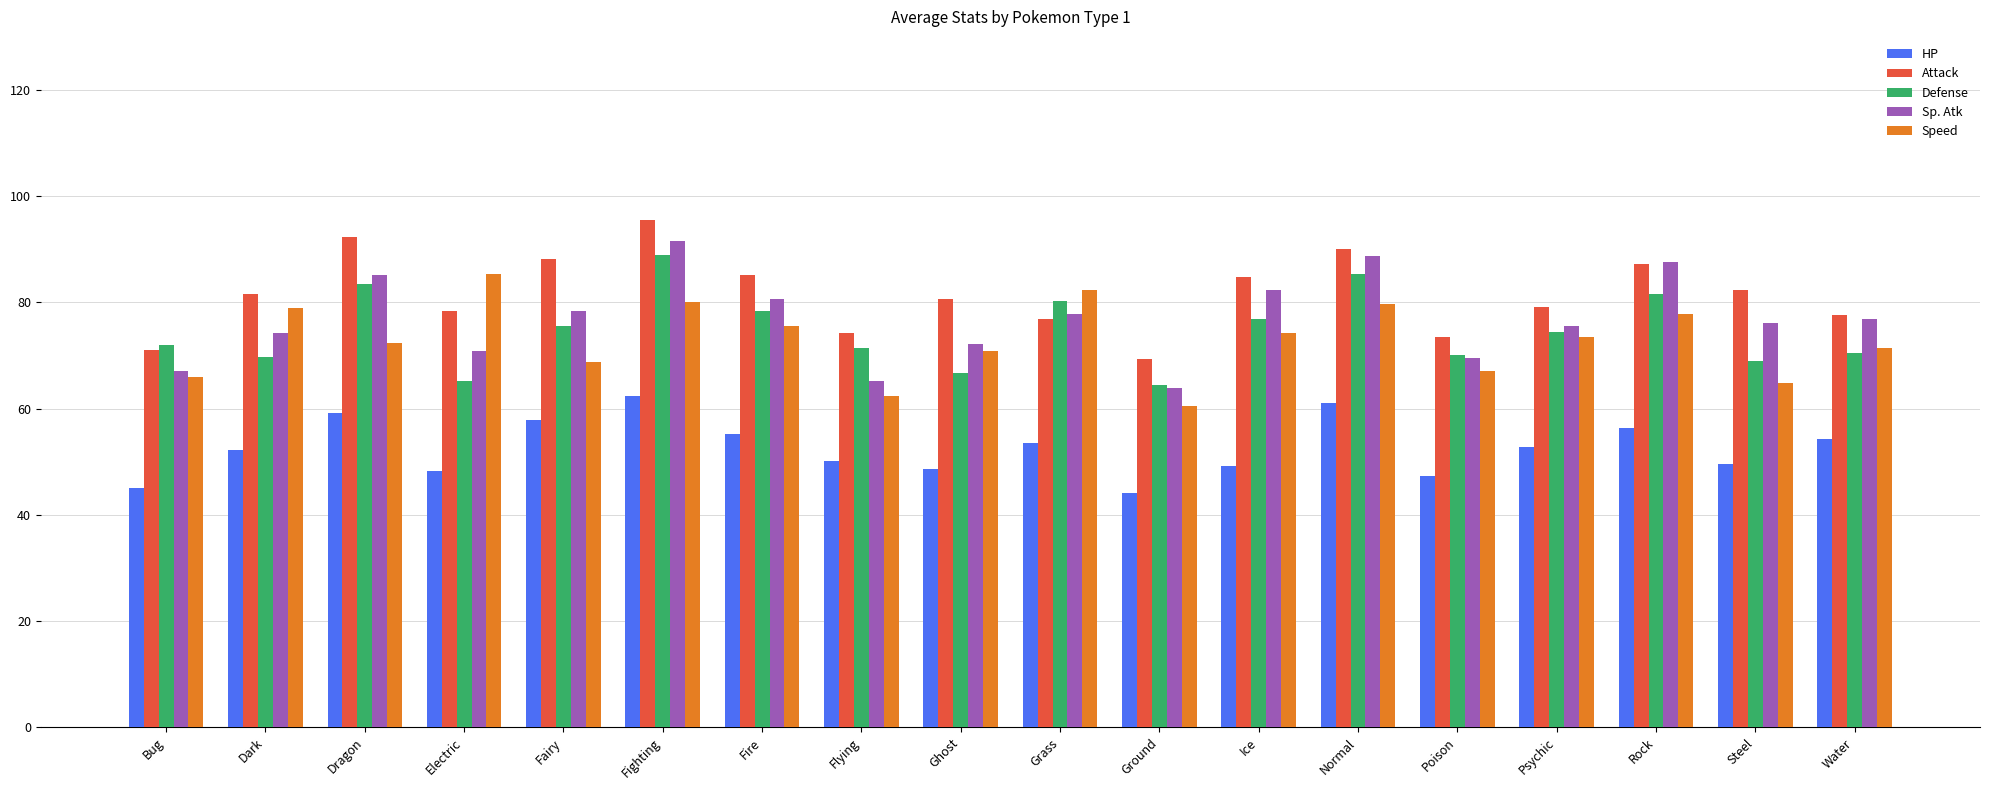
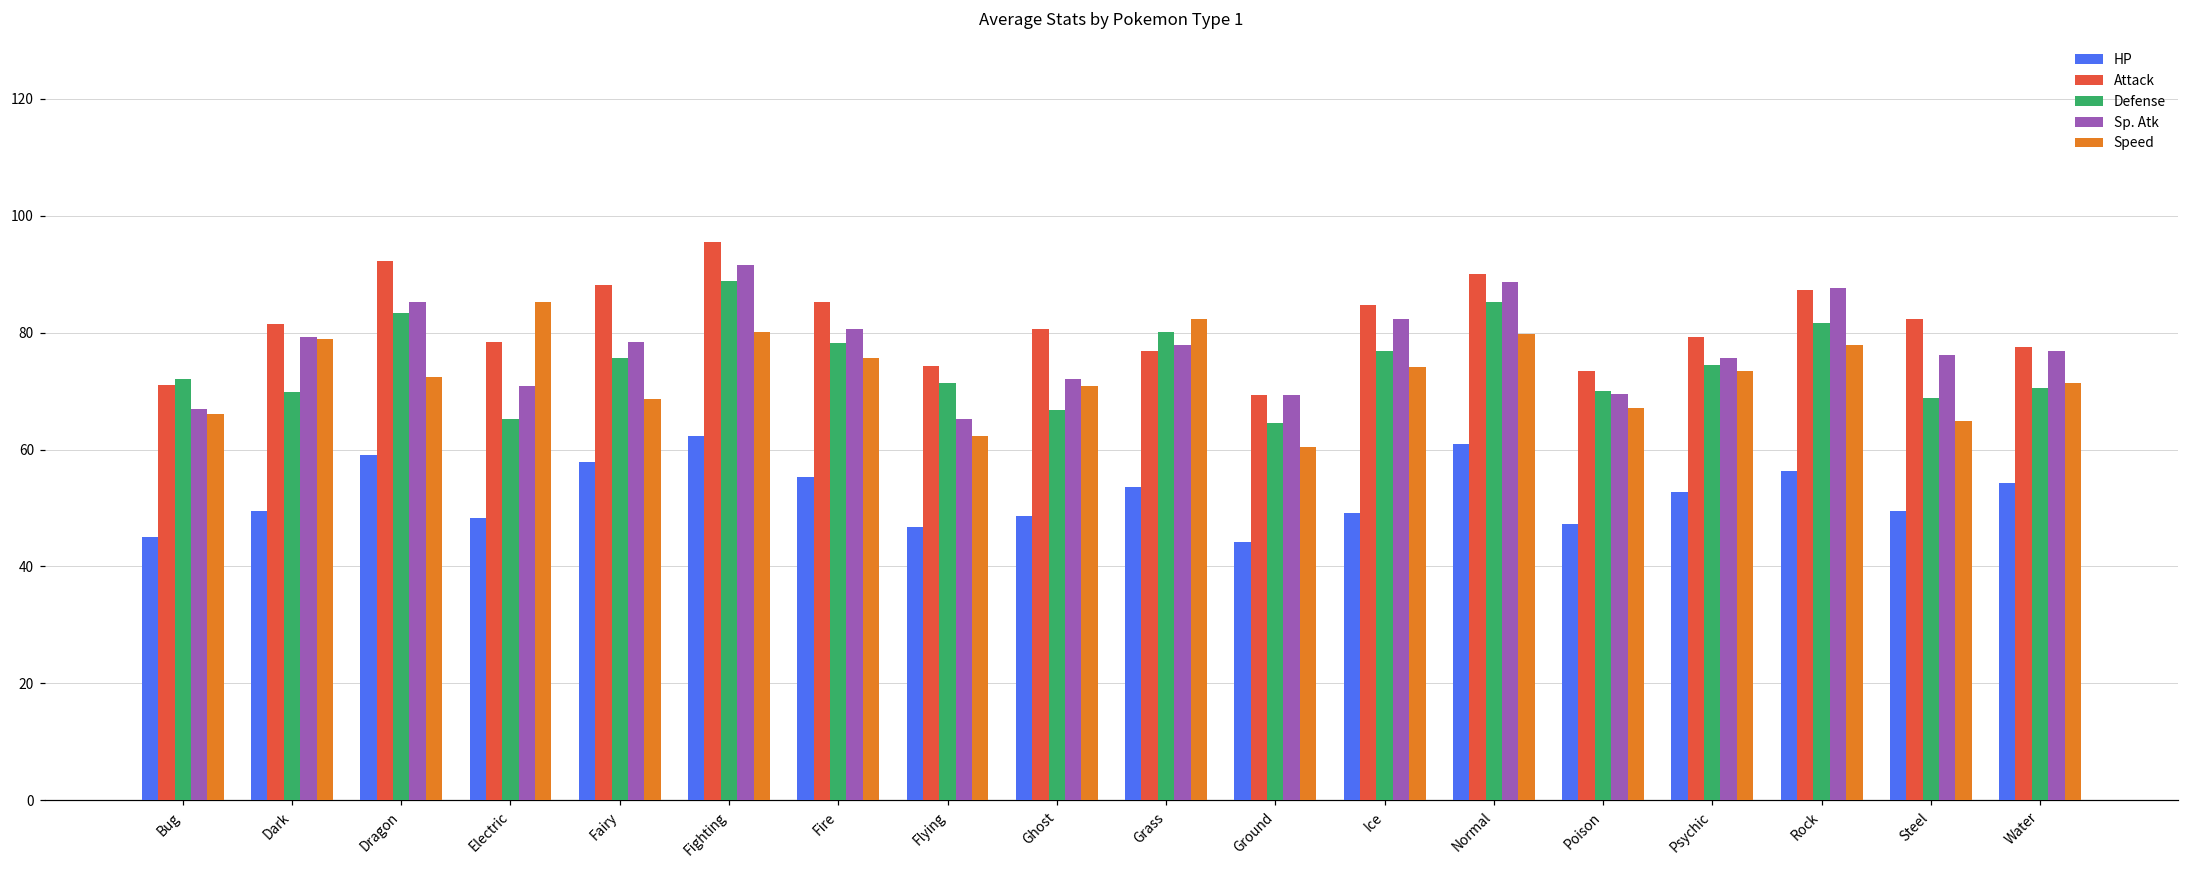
  {
    "HP": {
      "Bug": 45,
-     "Dark": 52,
+     "Dark": 50,
      "Dragon": 59,
      "Electric": 48,
      "Fairy": 58,
      "Fighting": 62,
      "Fire": 55,
-     "Flying": 50,
+     "Flying": 47,
      "Ghost": 49,
      "Grass": 54,
      "Ground": 44,
      "Ice": 49,
      "Normal": 61,
      "Poison": 47,
      "Psychic": 53,
      "Rock": 56,
      "Steel": 50,
      "Water": 54
    },
    "Defense": {
      "Bug": 72,
      "Dark": 70,
      "Dragon": 83,
      "Electric": 65,
      "Fairy": 76,
      "Fighting": 89,
      "Fire": 78,
      "Flying": 71,
      "Ghost": 67,
      "Grass": 80,
      "Ground": 65,
      "Ice": 77,
      "Normal": 85,
      "Poison": 70,
      "Psychic": 74,
      "Rock": 82,
      "Steel": 69,
      "Water": 71
    },
    "Sp. Atk": {
      "Bug": 67,
-     "Dark": 74,
+     "Dark": 79,
      "Dragon": 85,
      "Electric": 71,
      "Fairy": 78,
      "Fighting": 92,
      "Fire": 81,
      "Flying": 65,
      "Ghost": 72,
      "Grass": 78,
-     "Ground": 64,
+     "Ground": 69,
      "Ice": 82,
      "Normal": 89,
      "Poison": 70,
      "Psychic": 76,
      "Rock": 88,
      "Steel": 76,
      "Water": 77
    }
  }
